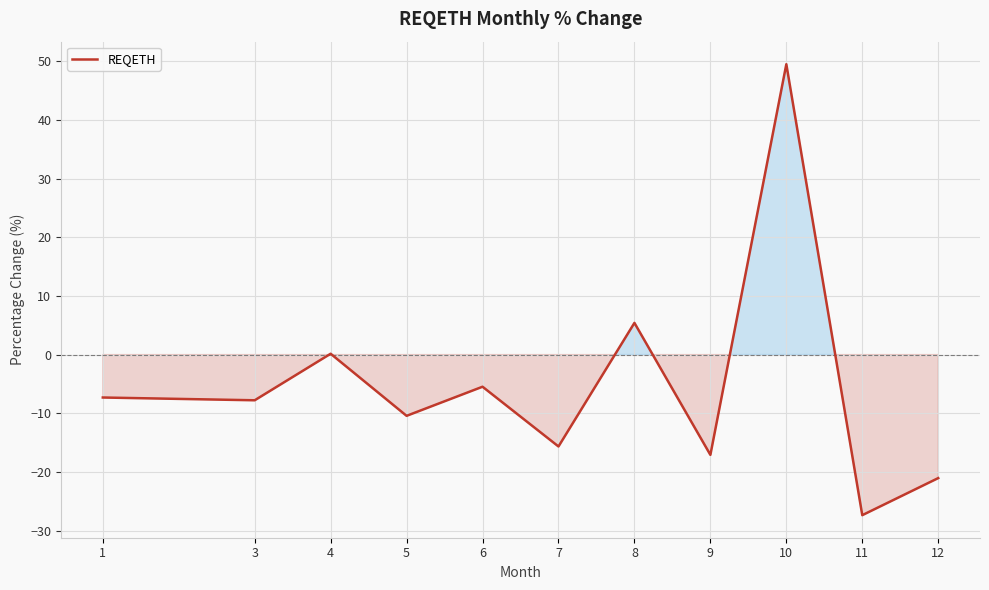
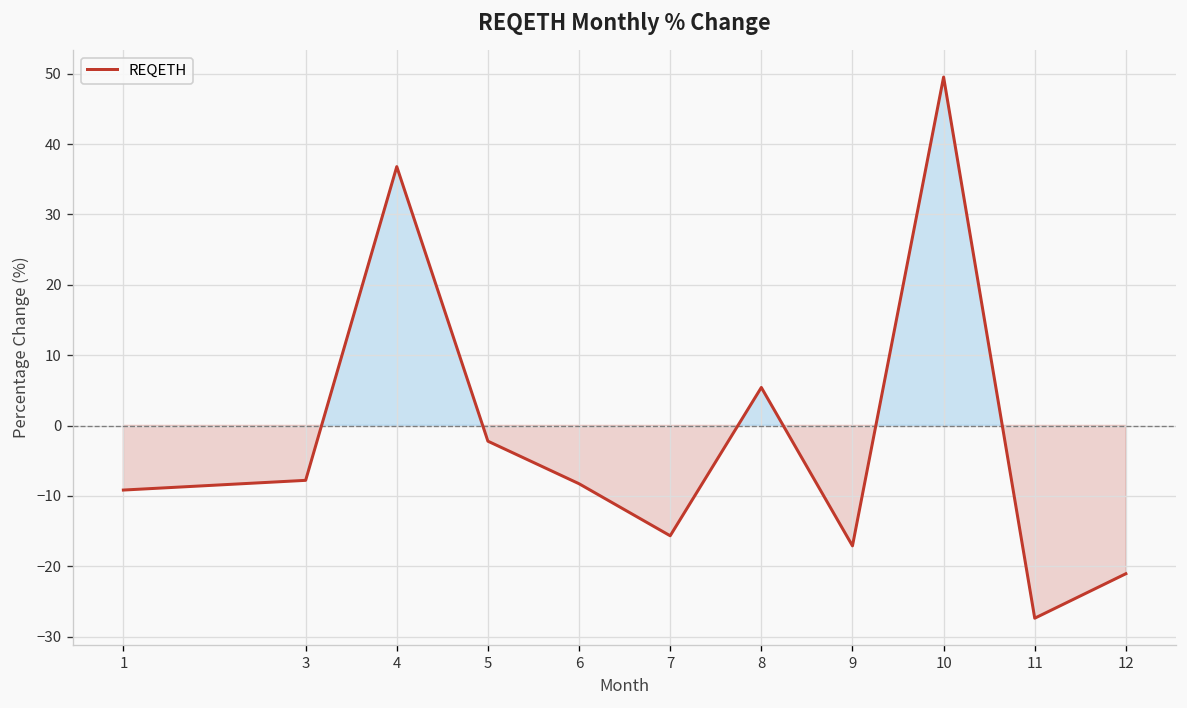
  {
-   "1": -7,
+   "1": -9,
    "3": -8,
-   "4": 0,
-   "5": -10,
-   "6": -5,
+   "4": 37,
+   "5": -2,
+   "6": -8,
    "7": -16,
    "8": 5,
    "9": -17,
    "10": 50,
    "11": -27,
    "12": -21
  }
